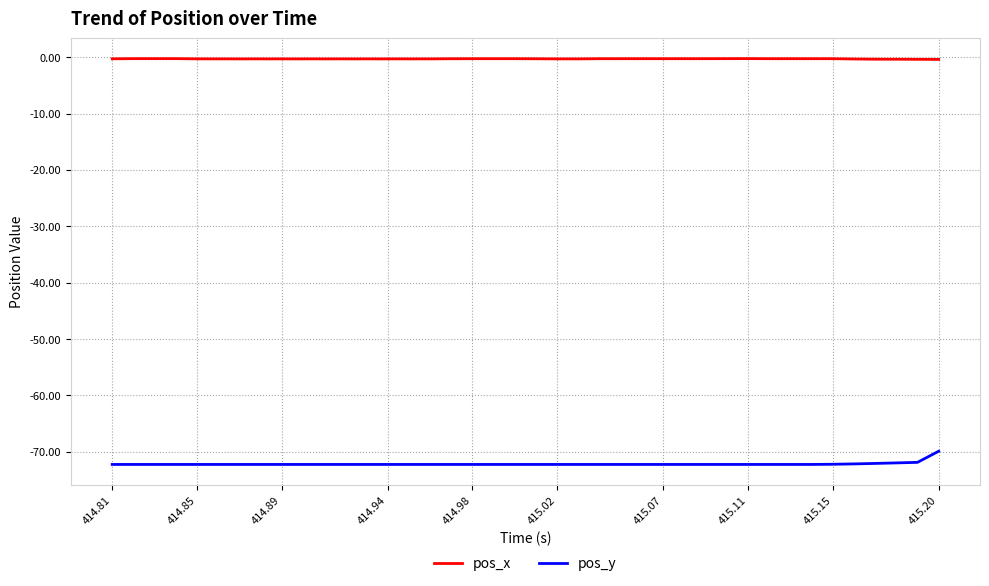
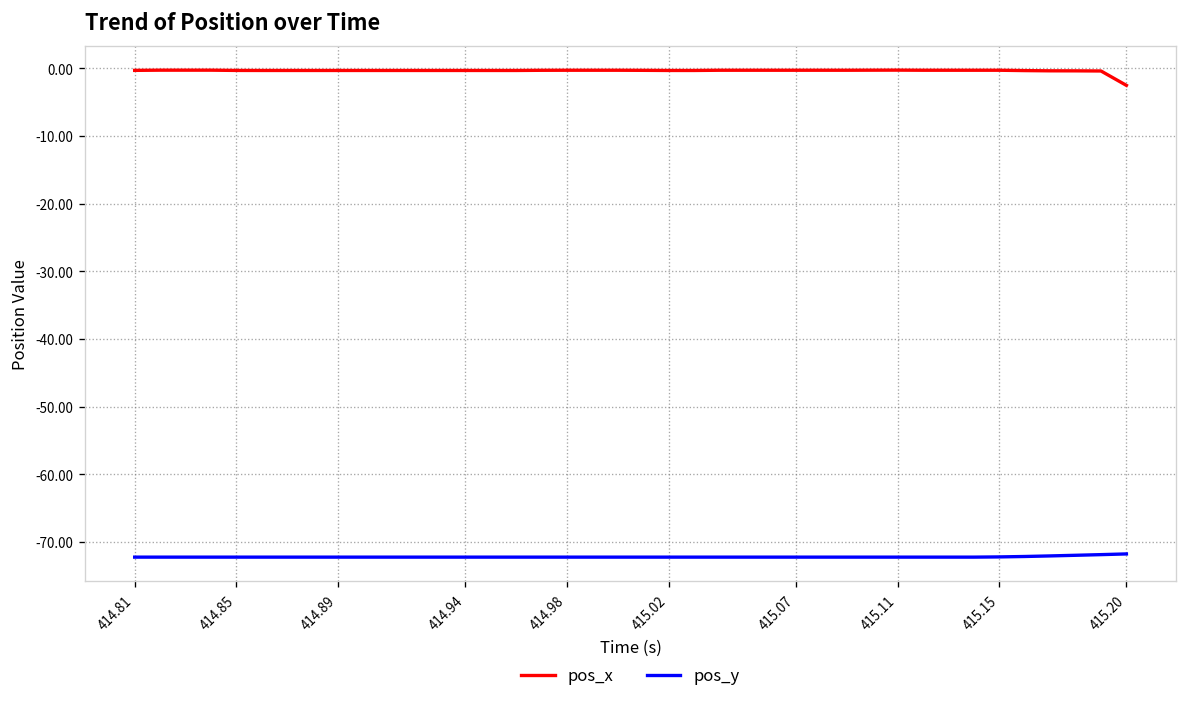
  {
    "pos_x": {
      "414.81": 0,
      "414.85": 0,
      "414.89": 0,
      "414.94": 0,
      "414.98": 0,
      "415.02": 0,
      "415.07": 0,
      "415.11": 0,
      "415.15": 0,
-     "415.20": 0
+     "415.20": -3
    },
    "pos_y": {
      "414.81": -72,
      "414.85": -72,
      "414.89": -72,
      "414.94": -72,
      "414.98": -72,
      "415.02": -72,
      "415.07": -72,
      "415.11": -72,
      "415.15": -72,
-     "415.20": -70
+     "415.20": -72
    }
  }
